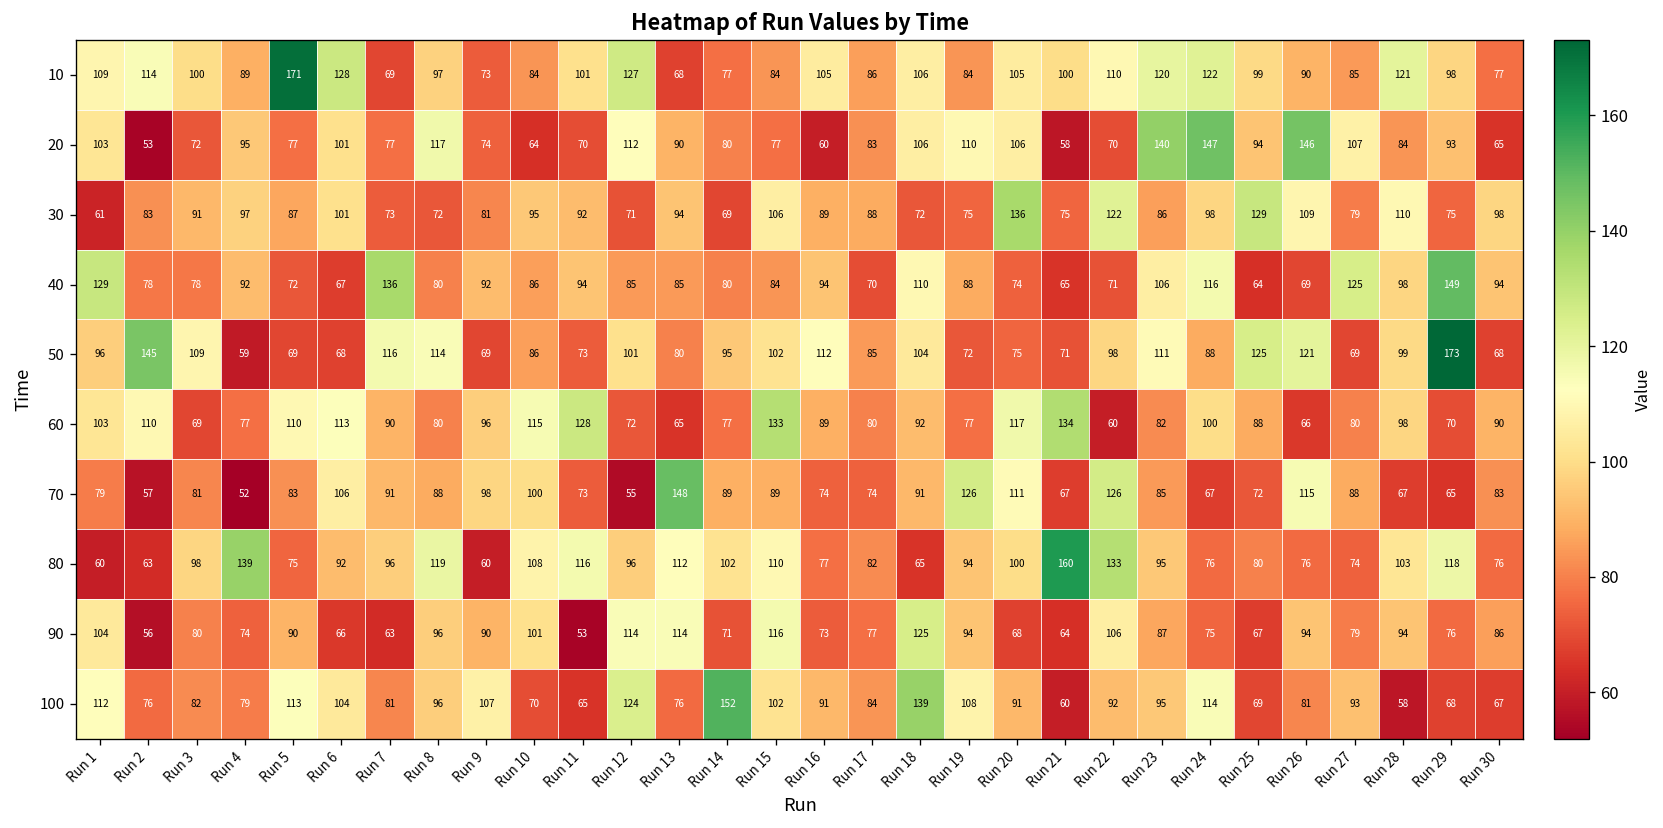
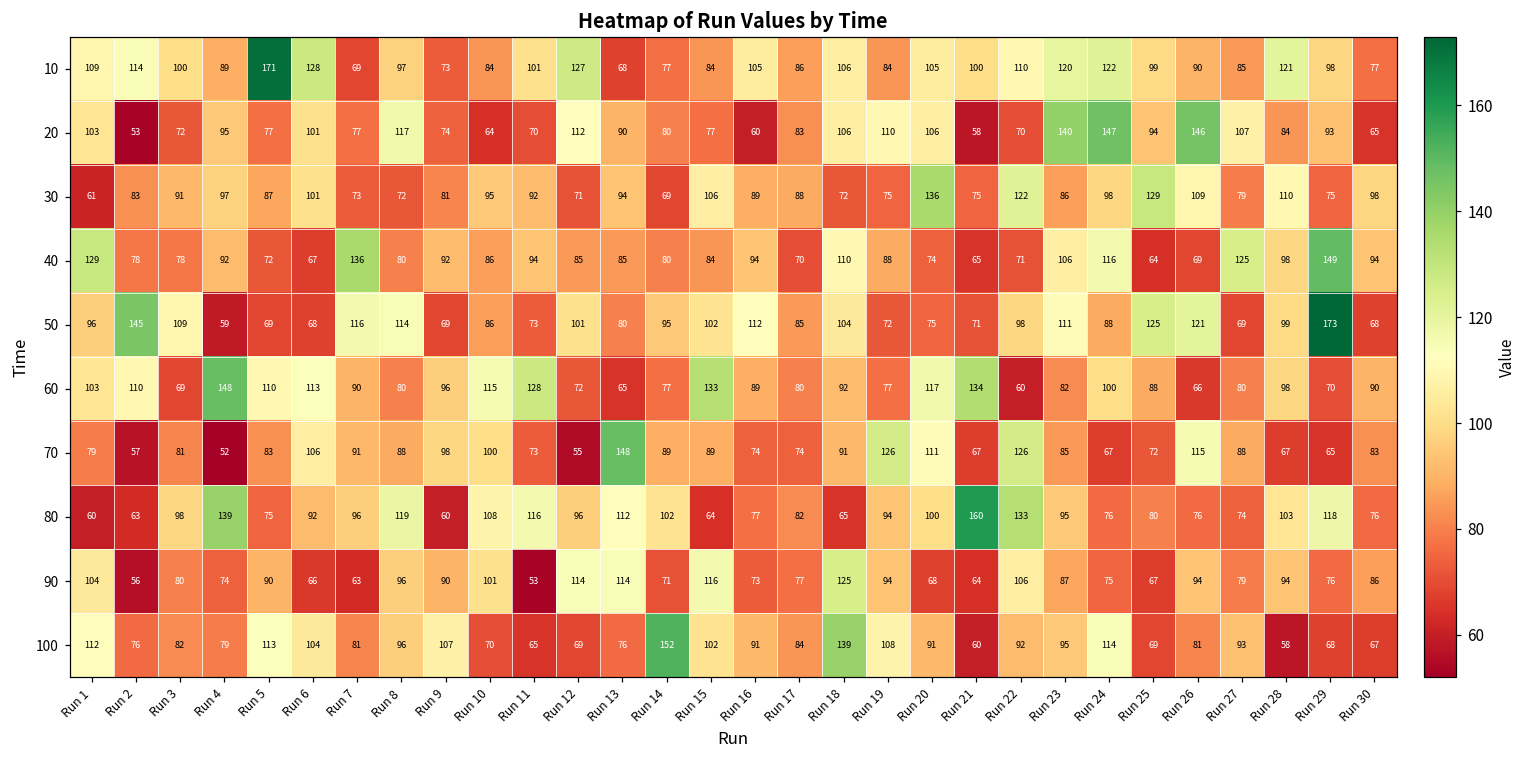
  {
    "60": {
      "Run 1": 103,
      "Run 2": 110,
      "Run 3": 69,
-     "Run 4": 77,
+     "Run 4": 148,
      "Run 5": 110,
      "Run 6": 113,
      "Run 7": 90,
      "Run 8": 80,
      "Run 9": 96,
      "Run 10": 115,
      "Run 11": 128,
      "Run 12": 72,
      "Run 13": 65,
      "Run 14": 77,
      "Run 15": 133,
      "Run 16": 89,
      "Run 17": 80,
      "Run 18": 92,
      "Run 19": 77,
      "Run 20": 117,
      "Run 21": 134,
      "Run 22": 60,
      "Run 23": 82,
      "Run 24": 100,
      "Run 25": 88,
      "Run 26": 66,
      "Run 27": 80,
      "Run 28": 98,
      "Run 29": 70,
      "Run 30": 90
    },
    "80": {
      "Run 1": 60,
      "Run 2": 63,
      "Run 3": 98,
      "Run 4": 139,
      "Run 5": 75,
      "Run 6": 92,
      "Run 7": 96,
      "Run 8": 119,
      "Run 9": 60,
      "Run 10": 108,
      "Run 11": 116,
      "Run 12": 96,
      "Run 13": 112,
      "Run 14": 102,
-     "Run 15": 110,
+     "Run 15": 64,
      "Run 16": 77,
      "Run 17": 82,
      "Run 18": 65,
      "Run 19": 94,
      "Run 20": 100,
      "Run 21": 160,
      "Run 22": 133,
      "Run 23": 95,
      "Run 24": 76,
      "Run 25": 80,
      "Run 26": 76,
      "Run 27": 74,
      "Run 28": 103,
      "Run 29": 118,
      "Run 30": 76
    },
    "100": {
      "Run 1": 112,
      "Run 2": 76,
      "Run 3": 82,
      "Run 4": 79,
      "Run 5": 113,
      "Run 6": 104,
      "Run 7": 81,
      "Run 8": 96,
      "Run 9": 107,
      "Run 10": 70,
      "Run 11": 65,
-     "Run 12": 124,
+     "Run 12": 69,
      "Run 13": 76,
      "Run 14": 152,
      "Run 15": 102,
      "Run 16": 91,
      "Run 17": 84,
      "Run 18": 139,
      "Run 19": 108,
      "Run 20": 91,
      "Run 21": 60,
      "Run 22": 92,
      "Run 23": 95,
      "Run 24": 114,
      "Run 25": 69,
      "Run 26": 81,
      "Run 27": 93,
      "Run 28": 58,
      "Run 29": 68,
      "Run 30": 67
    }
  }
